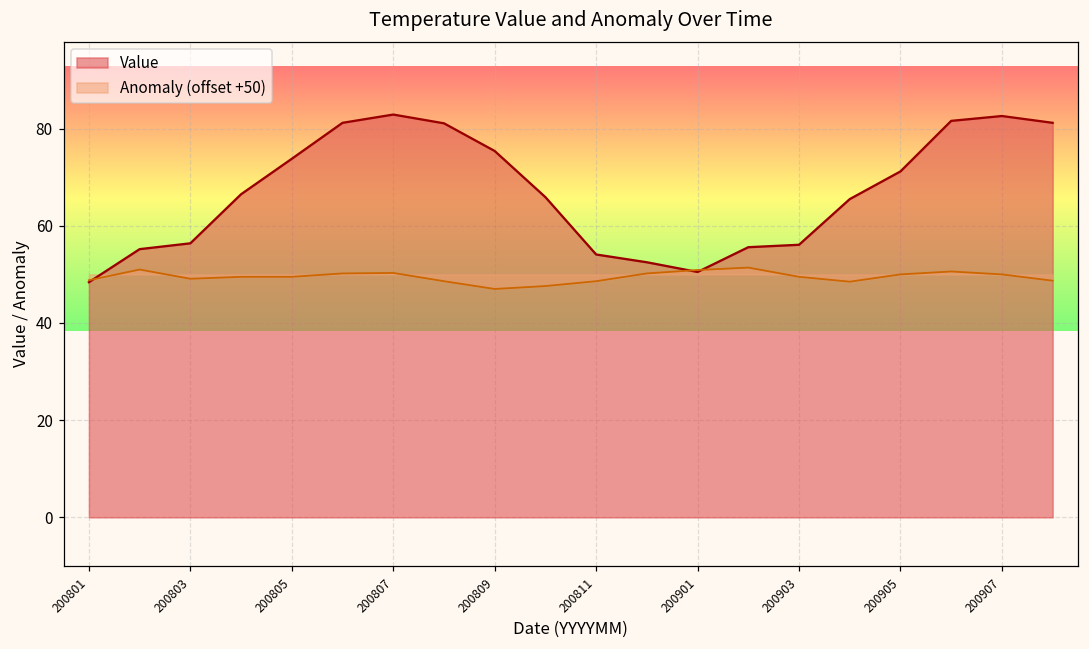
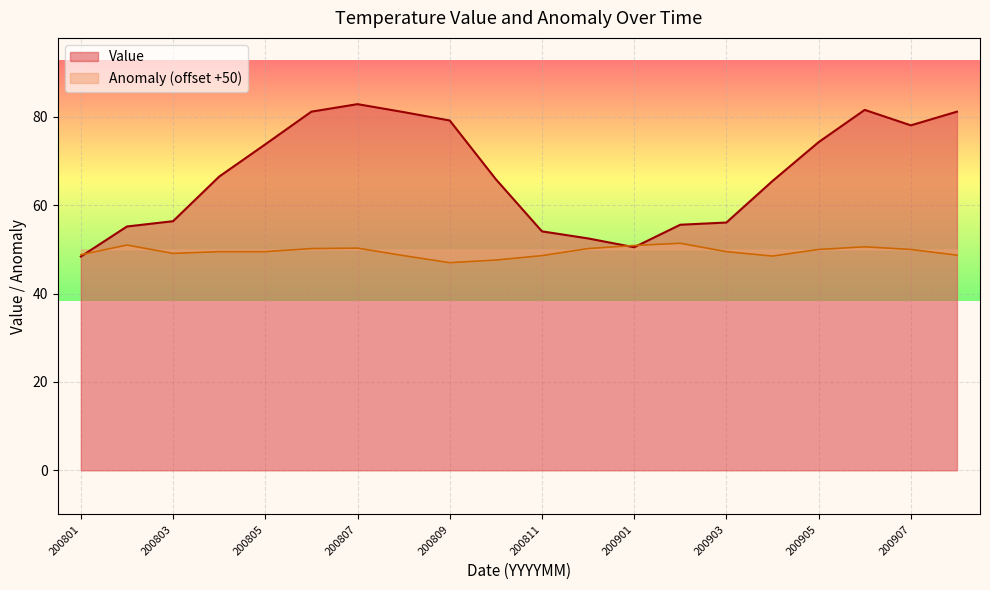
  {
    "Value": {
      "200803": 56,
      "200805": 74,
      "200807": 83,
-     "200809": 75,
+     "200809": 79,
      "200811": 54,
      "200903": 56,
-     "200905": 71,
-     "200907": 83
+     "200905": 74,
+     "200907": 78
    }
  }
